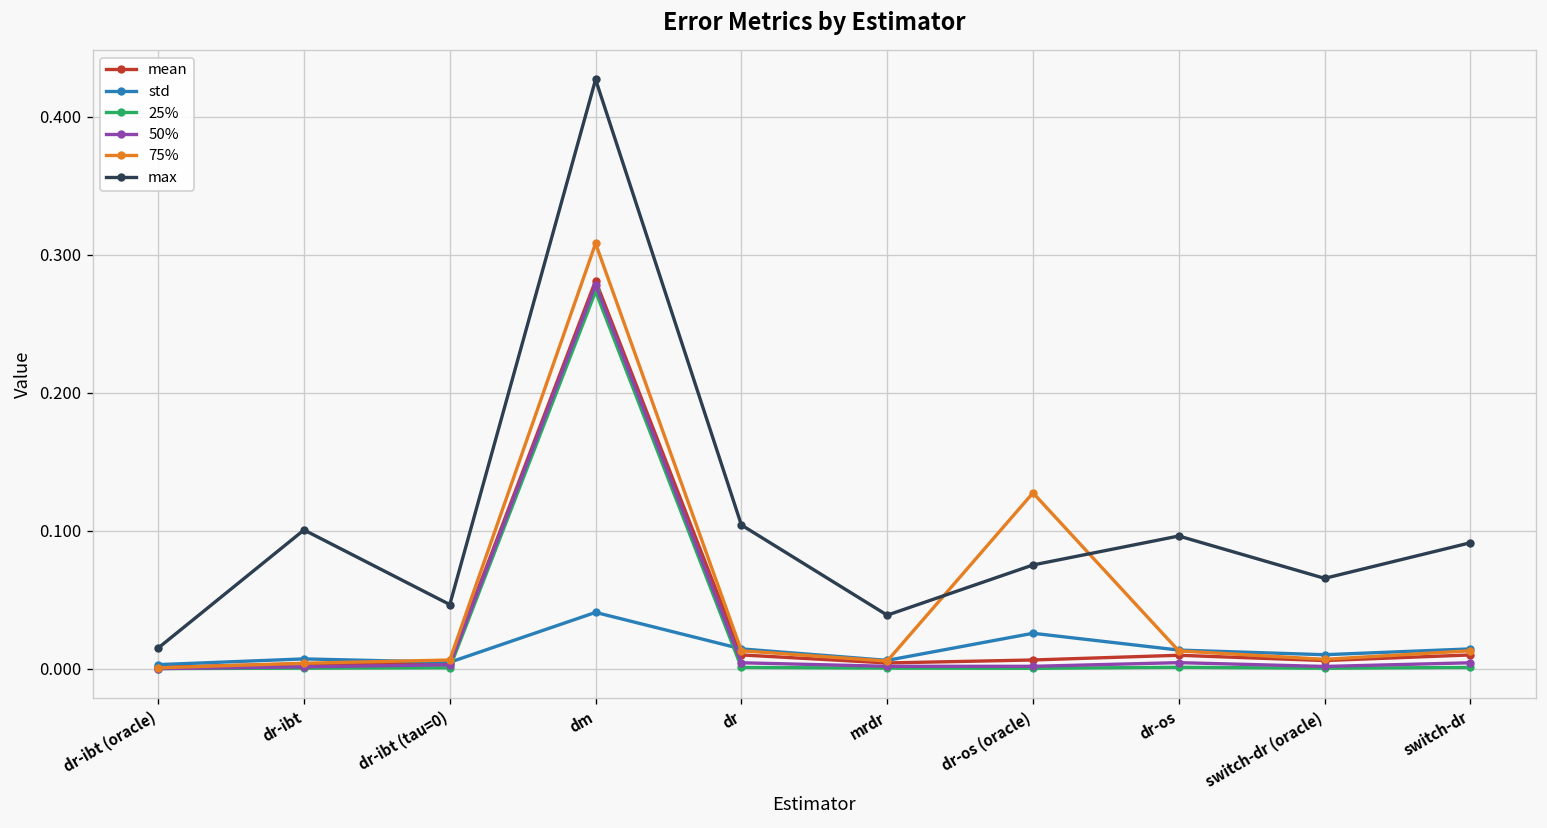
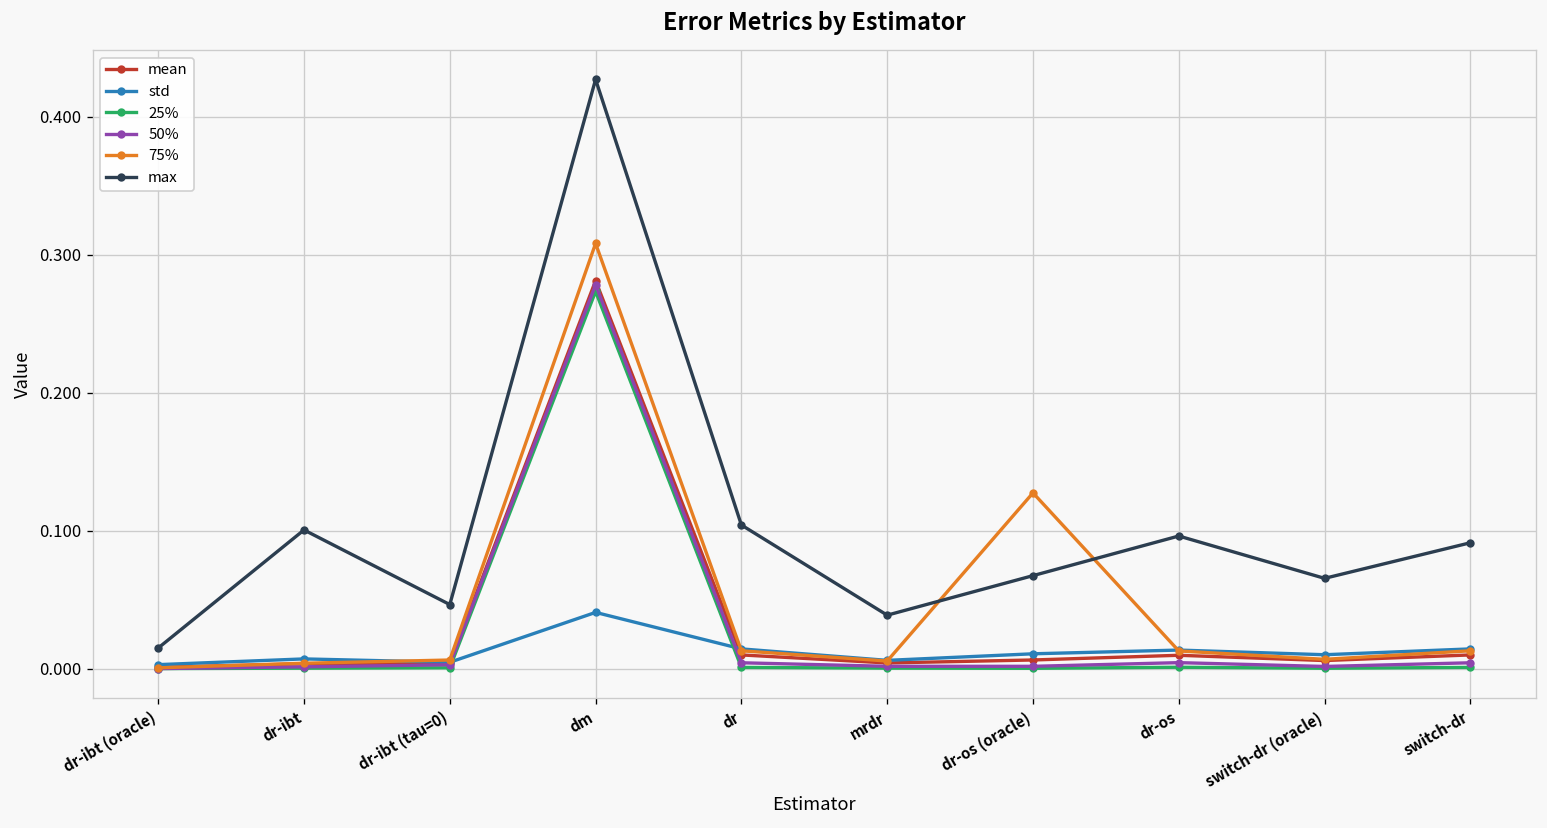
  {
    "mean": {
      "dm": 0.281,
      "dr": 0.010,
      "dr-os (oracle)": 0.006,
      "dr-os": 0.010,
      "switch-dr": 0.010
    },
    "std": {
      "dr-ibt": 0.007,
      "dm": 0.041,
-     "dr-os (oracle)": 0.026,
+     "dr-os (oracle)": 0.011,
      "switch-dr (oracle)": 0.010
    },
    "25%": {
      "dm": 0.273,
      "dr": 0.001,
      "dr-os": 0.001,
      "switch-dr": 0.001
    },
    "50%": {
      "dm": 0.278,
      "dr": 0.004,
      "dr-os": 0.004,
      "switch-dr": 0.004
    },
    "75%": {
      "dm": 0.308,
      "dr-os (oracle)": 0.127
    },
    "max": {
      "dr-ibt (oracle)": 0.015,
      "dr-ibt": 0.100,
      "dr-ibt (tau=0)": 0.046,
      "dm": 0.427,
      "dr": 0.104,
      "mrdr": 0.039,
-     "dr-os (oracle)": 0.075,
+     "dr-os (oracle)": 0.067,
      "dr-os": 0.096,
      "switch-dr (oracle)": 0.065,
      "switch-dr": 0.091
    }
  }
